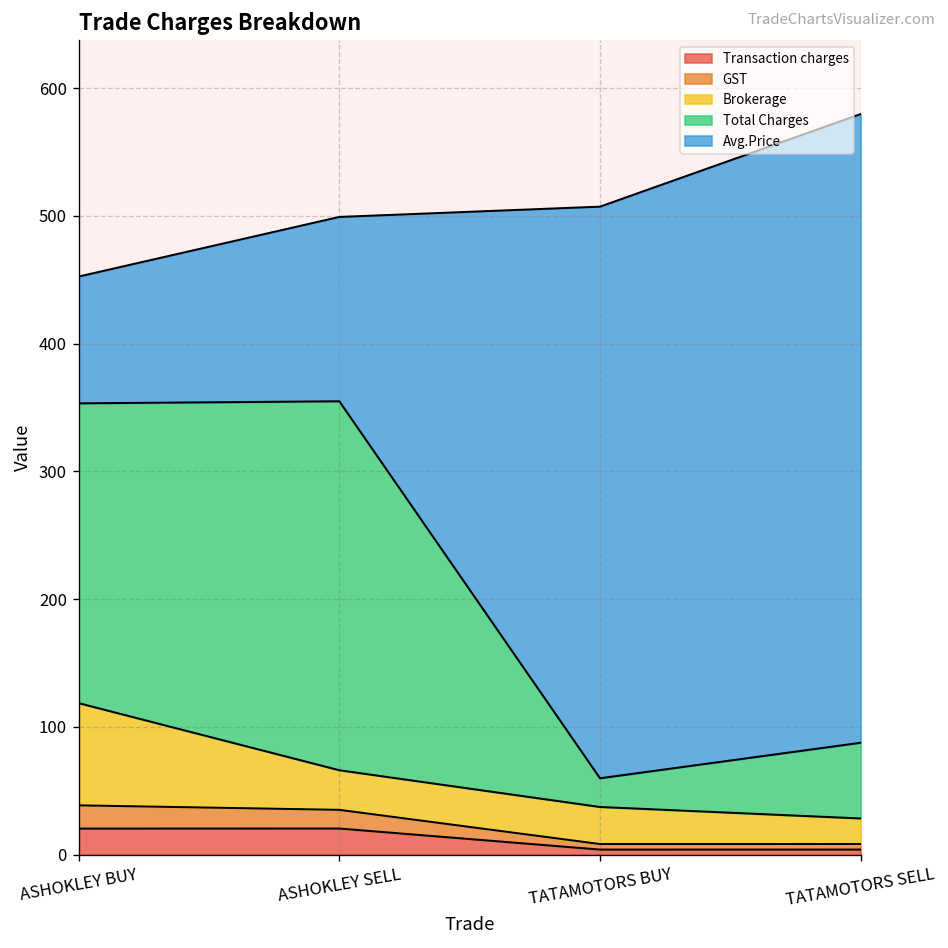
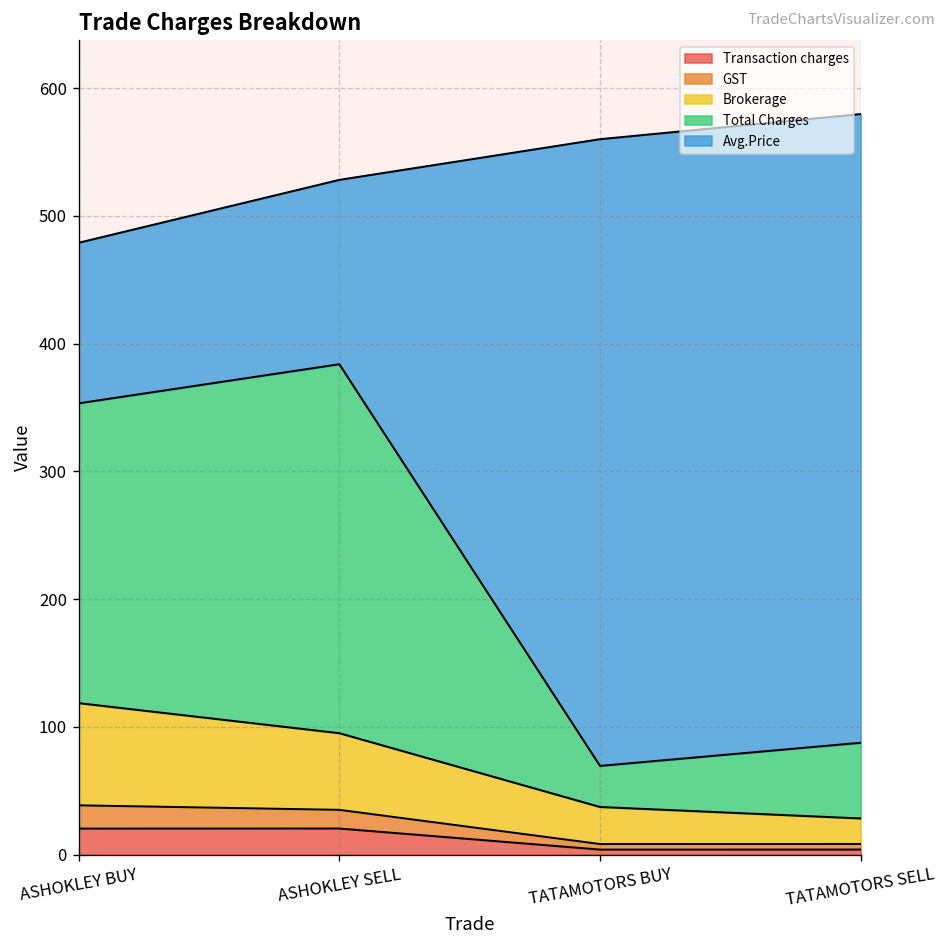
  {
    "Brokerage": {
      "ASHOKLEY BUY": 80,
-     "ASHOKLEY SELL": 31,
+     "ASHOKLEY SELL": 60,
      "TATAMOTORS BUY": 29,
      "TATAMOTORS SELL": 20
    },
    "Total Charges": {
      "ASHOKLEY BUY": 235,
      "ASHOKLEY SELL": 289,
-     "TATAMOTORS BUY": 22,
+     "TATAMOTORS BUY": 32,
      "TATAMOTORS SELL": 59
    },
    "Avg.Price": {
-     "ASHOKLEY BUY": 99,
+     "ASHOKLEY BUY": 126,
      "ASHOKLEY SELL": 144,
-     "TATAMOTORS BUY": 447,
+     "TATAMOTORS BUY": 491,
      "TATAMOTORS SELL": 492
    }
  }
